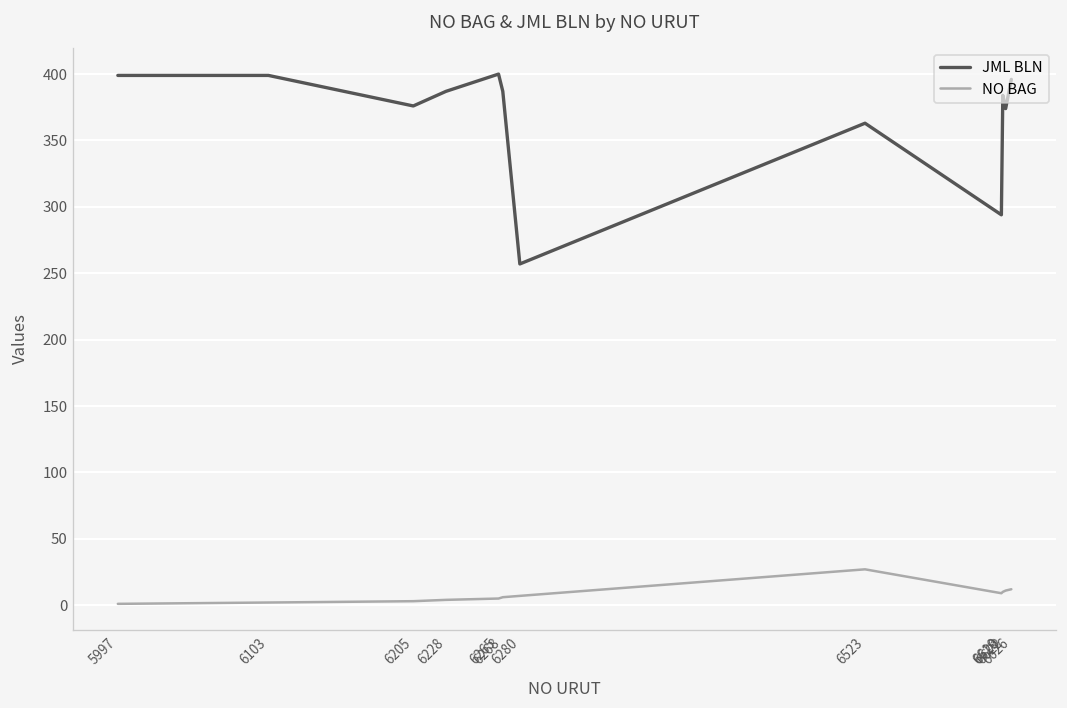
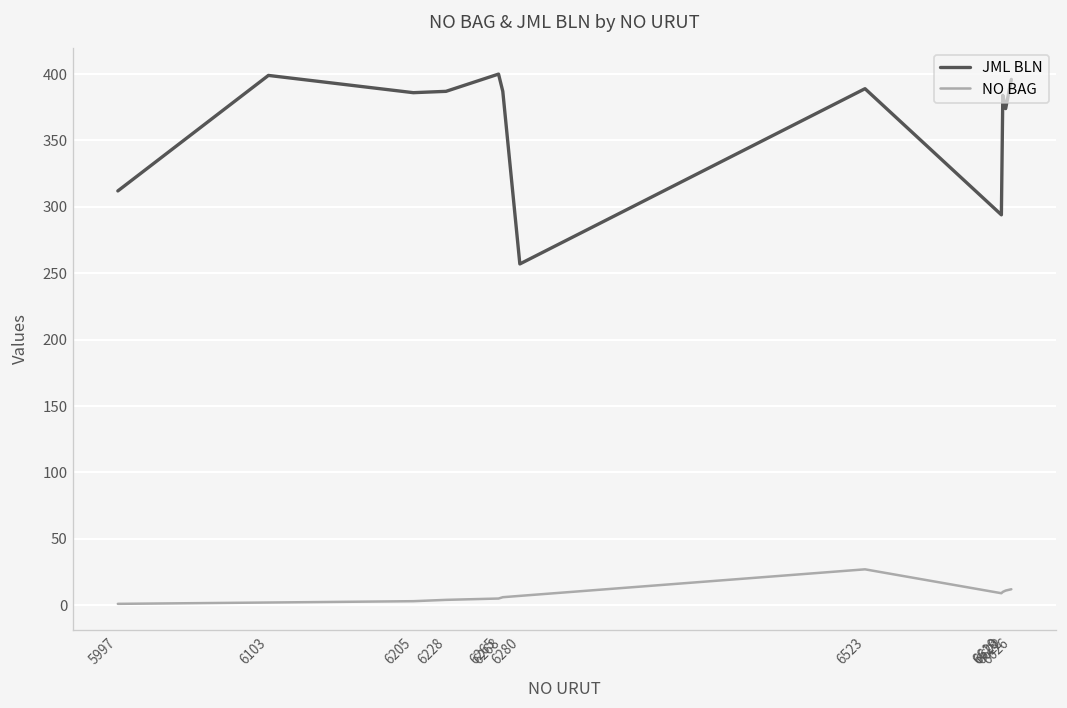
  {
    "JML BLN": {
-     "5997": 399,
+     "5997": 312,
      "6103": 399,
-     "6205": 376,
+     "6205": 386,
      "6228": 387,
      "6265": 400,
      "6268": 387,
      "6280": 257,
-     "6523": 363,
+     "6523": 389,
      "6619": 294,
      "6622": 374
    },
    "NO BAG": {
      "5997": 1,
      "6103": 2,
      "6205": 3,
      "6228": 4,
      "6265": 5,
      "6268": 6,
      "6280": 7,
      "6523": 27,
      "6619": 9,
      "6620": 10,
      "6622": 11,
      "6626": 12
    }
  }
